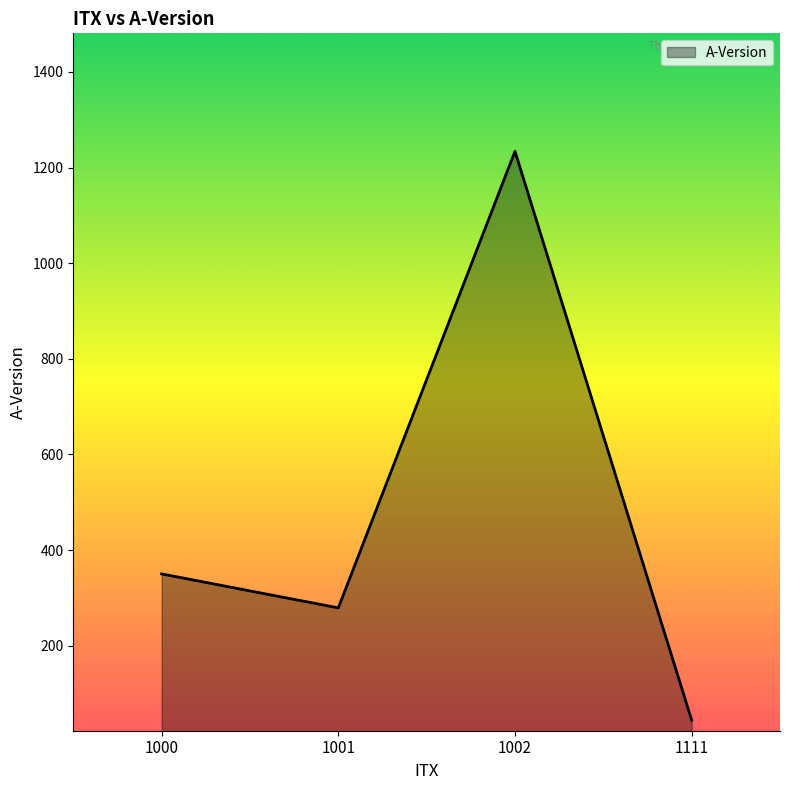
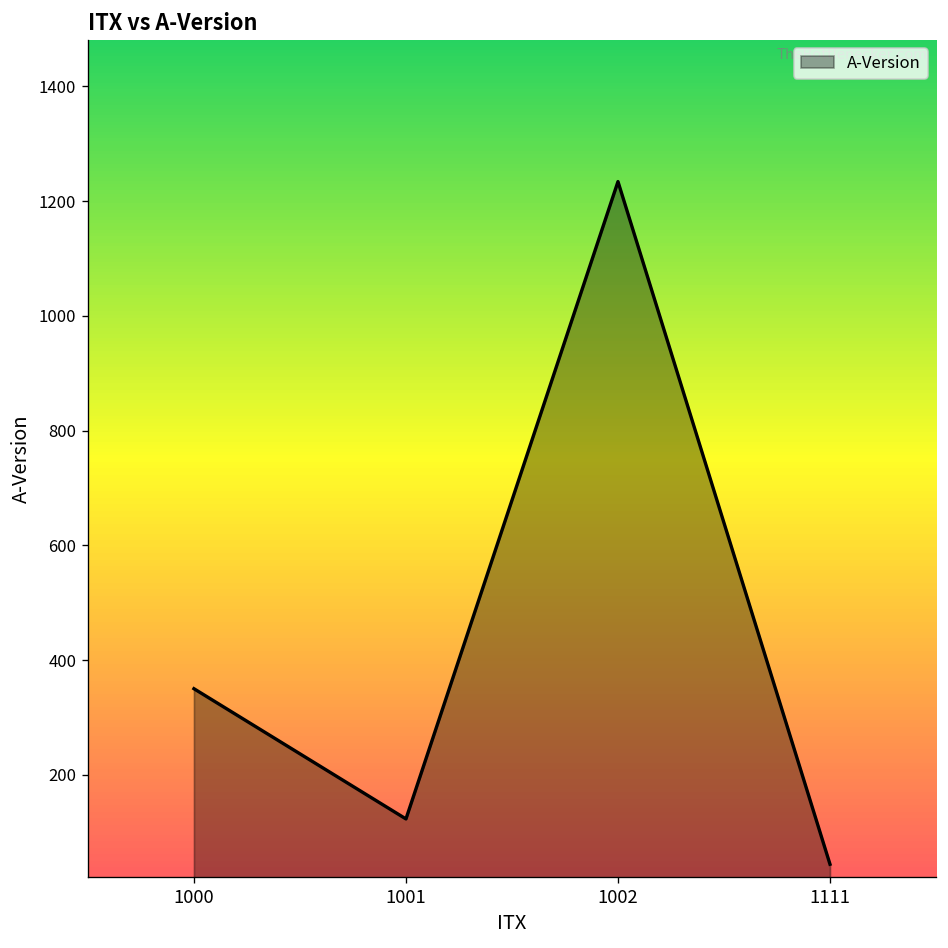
  {
    "1000": 350,
-   "1001": 280,
+   "1001": 120,
    "1002": 1230,
    "1111": 40
  }
